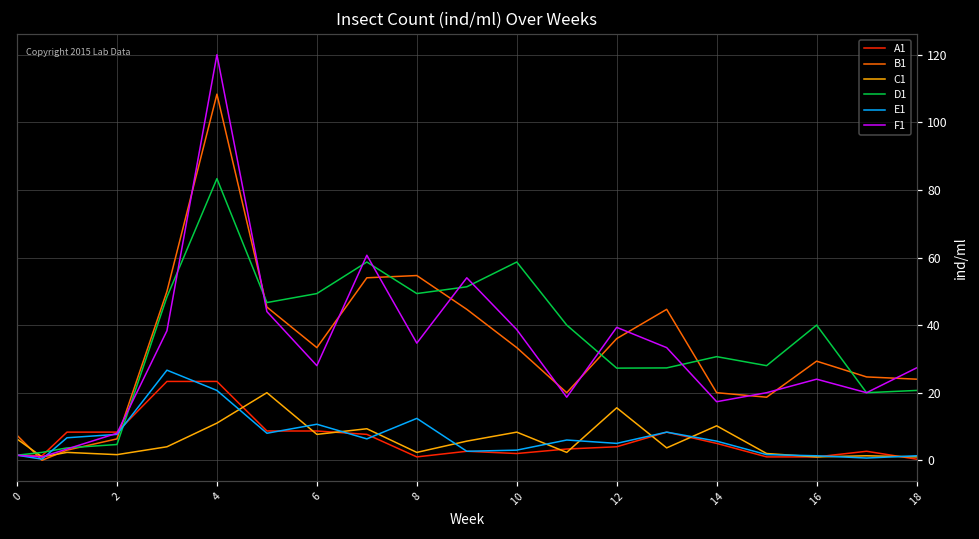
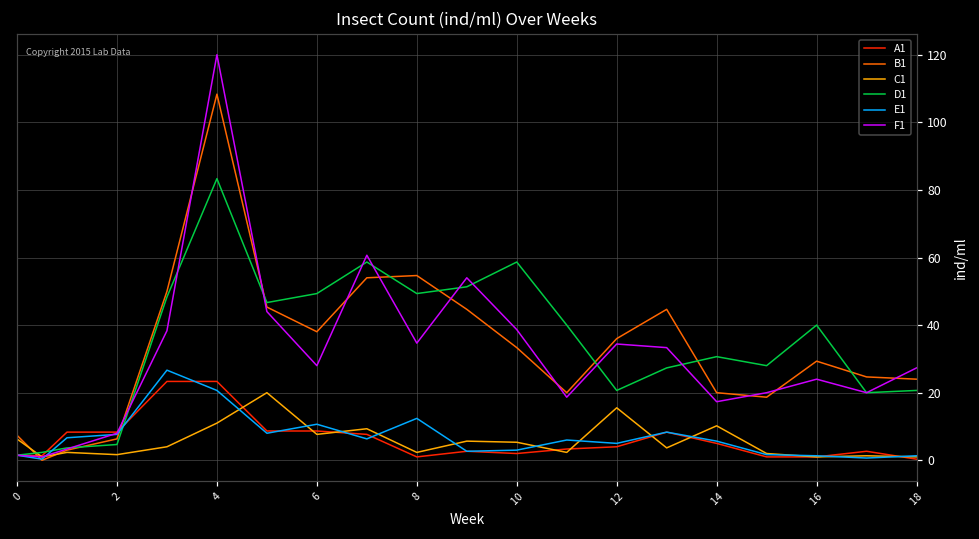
  {
    "A1": {
      "4": 23,
      "6": 9,
      "8": 1,
      "10": 2,
      "12": 4
    },
    "B1": {
      "0": 7,
      "2": 6,
      "4": 108,
-     "6": 33,
+     "6": 38,
      "8": 55,
      "10": 33,
      "12": 36,
      "14": 20,
      "16": 29,
      "18": 24
    },
    "C1": {
      "0": 6,
      "2": 2,
      "4": 11,
      "6": 8,
      "8": 2,
-     "10": 8,
+     "10": 5,
      "12": 16,
      "14": 10
    },
    "D1": {
      "2": 5,
      "4": 83,
      "6": 49,
      "8": 49,
      "10": 59,
-     "12": 27,
+     "12": 21,
      "14": 31,
      "16": 40,
      "18": 21
    },
    "E1": {
      "4": 21,
      "6": 11,
      "8": 12,
      "10": 3,
      "12": 5
    },
    "F1": {
      "4": 120,
      "6": 28,
      "8": 35,
      "10": 39,
-     "12": 39,
+     "12": 34,
      "14": 17,
      "16": 24,
      "18": 27
    }
  }
